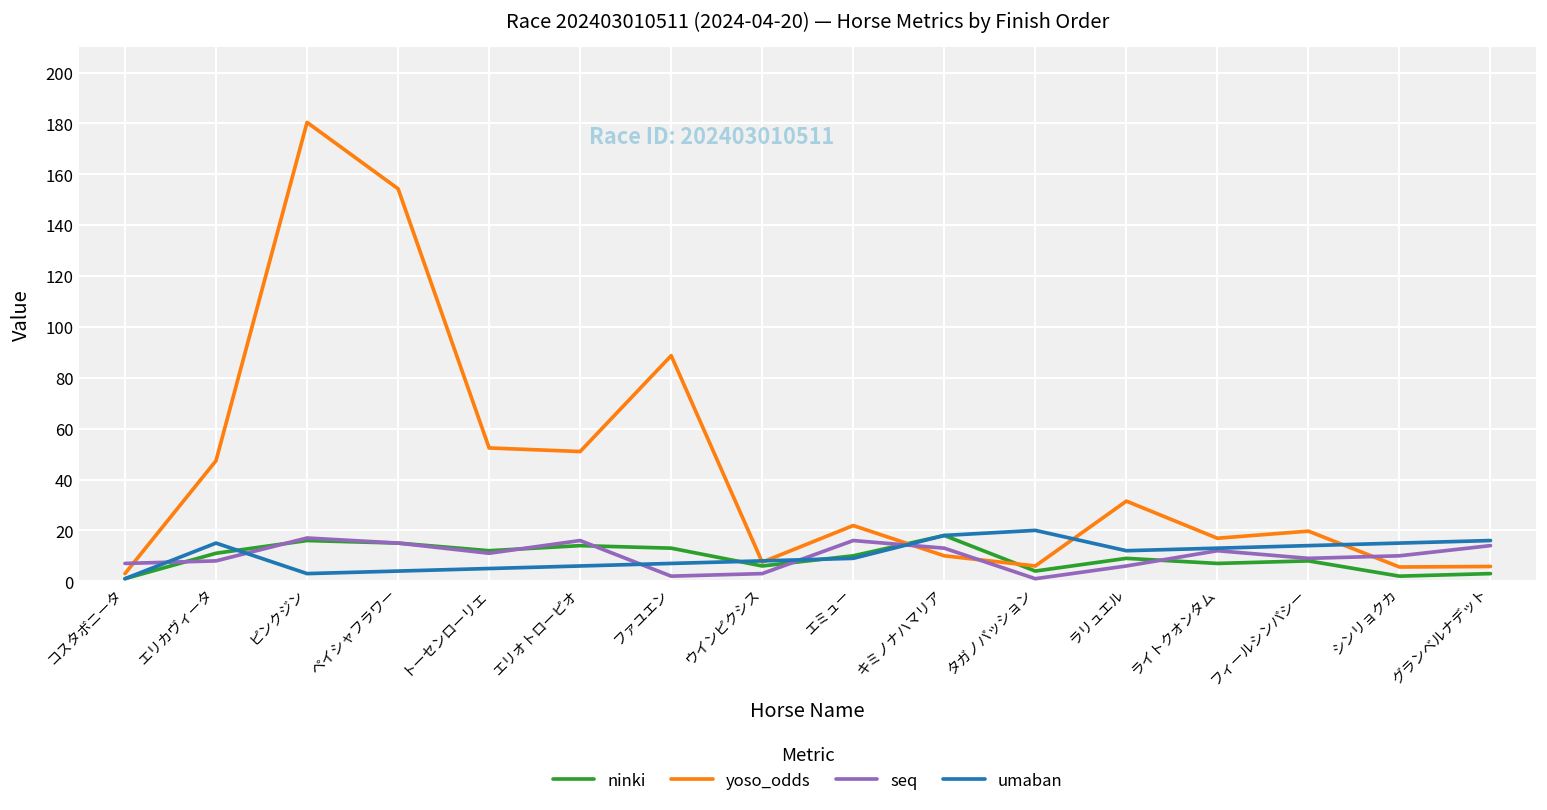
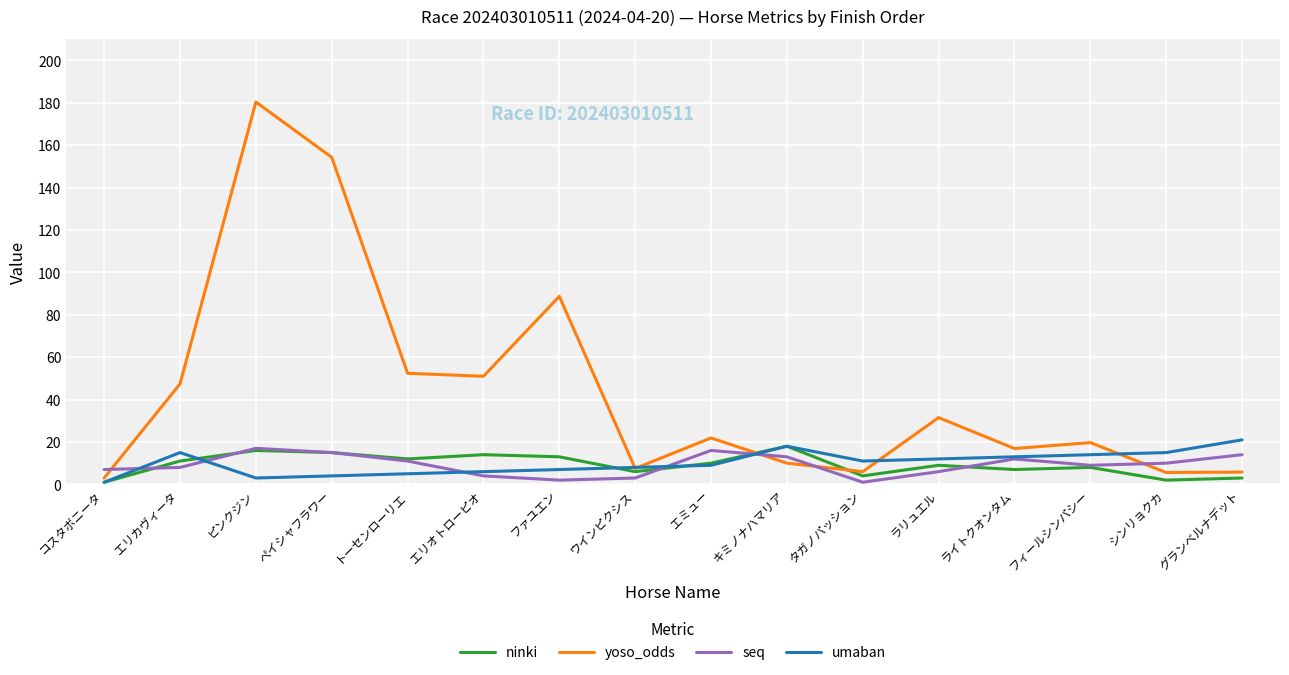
  {
    "ninki": {
      "エリカヴィータ": 11,
      "エリオトローピオ": 14,
      "ファユエン": 13,
      "ウインピクシス": 6,
      "タガノパッション": 4,
      "ラリュエル": 9,
      "ライトクオンタム": 7,
      "シンリョクカ": 2,
      "グランベルナデット": 3
    },
    "yoso_odds": {
      "コスタボニータ": 3,
      "エリカヴィータ": 47,
      "ピンクジン": 180,
      "ペイシャフラワー": 154,
      "トーセンローリエ": 52,
      "エリオトローピオ": 51,
      "ファユエン": 89,
      "エミュー": 22,
      "キミノナハマリア": 10,
      "タガノパッション": 6,
      "ラリュエル": 32,
      "ライトクオンタム": 17,
      "フィールシンパシー": 20,
      "シンリョクカ": 6,
      "グランベルナデット": 6
    },
    "seq": {
      "コスタボニータ": 7,
      "エリカヴィータ": 8,
-     "エリオトローピオ": 16,
+     "エリオトローピオ": 4,
      "ファユエン": 2,
      "ウインピクシス": 3,
      "エミュー": 16,
      "キミノナハマリア": 13,
      "タガノパッション": 1,
      "ラリュエル": 6,
      "シンリョクカ": 10,
      "グランベルナデット": 14
    },
    "umaban": {
      "エリカヴィータ": 15,
      "ピンクジン": 3,
      "ペイシャフラワー": 4,
      "トーセンローリエ": 5,
      "エリオトローピオ": 6,
      "ファユエン": 7,
-     "タガノパッション": 20,
+     "タガノパッション": 11,
      "ラリュエル": 12,
      "フィールシンパシー": 14,
      "シンリョクカ": 15,
-     "グランベルナデット": 16
+     "グランベルナデット": 21
    }
  }
